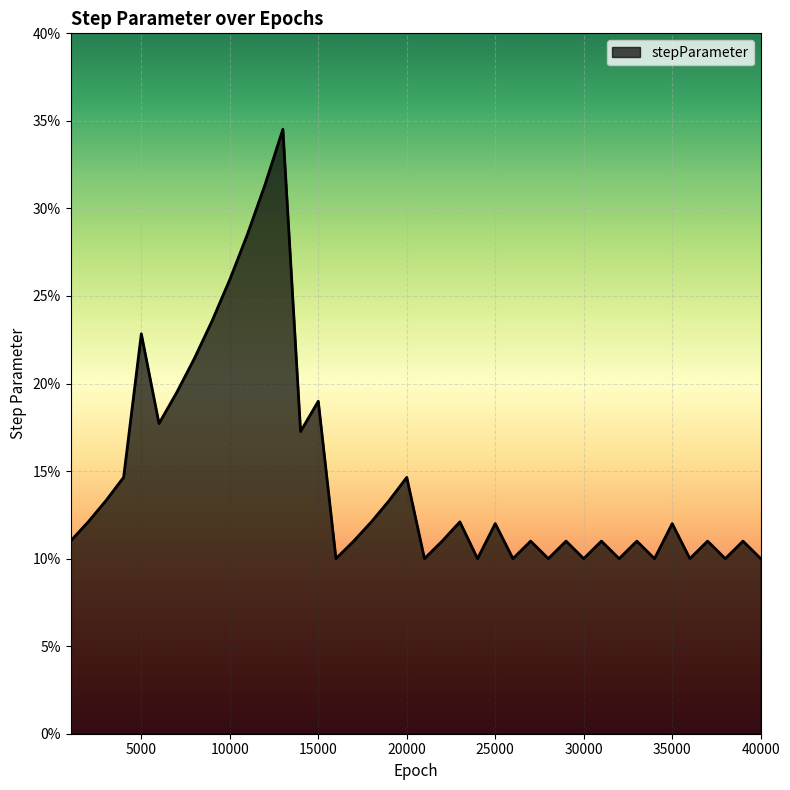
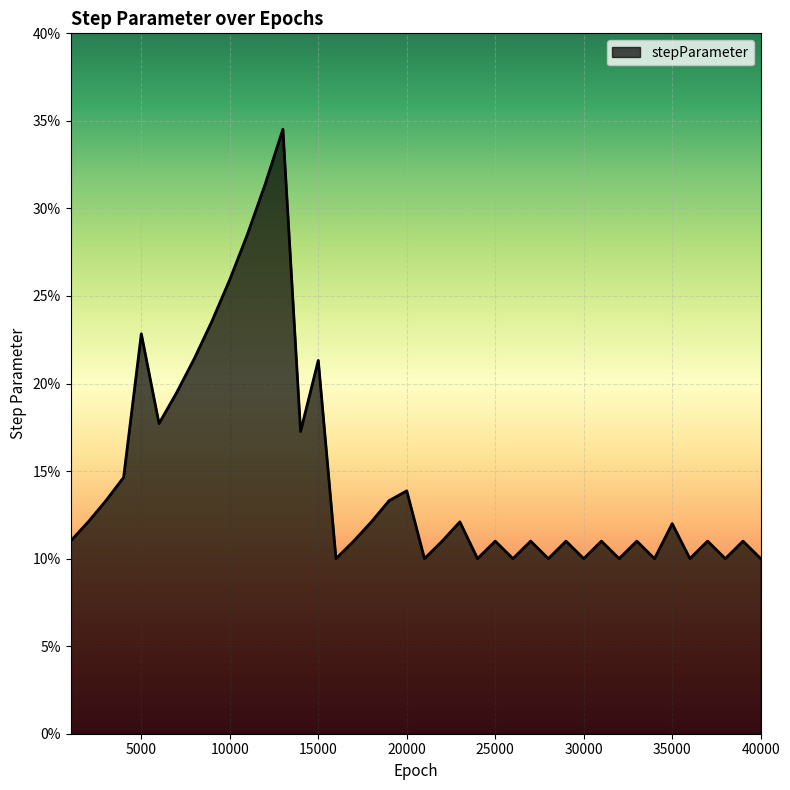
  {
    "5000": "22.8%",
    "10000": "25.9%",
-   "15000": "19.0%",
-   "20000": "14.6%",
-   "25000": "12.0%",
+   "15000": "21.3%",
+   "20000": "13.9%",
+   "25000": "11.0%",
    "30000": "10.0%",
    "35000": "12.0%",
    "40000": "10.0%"
  }
